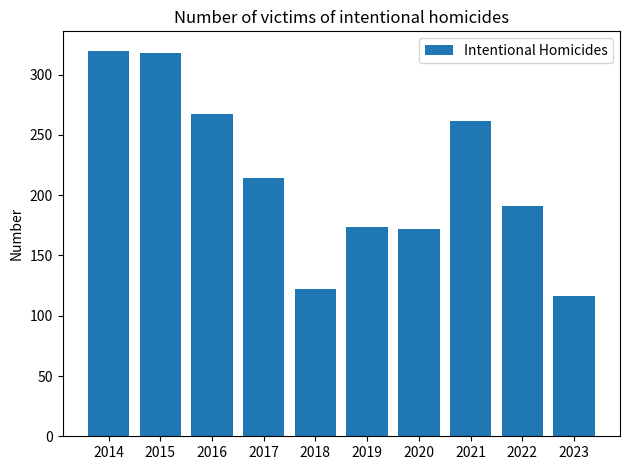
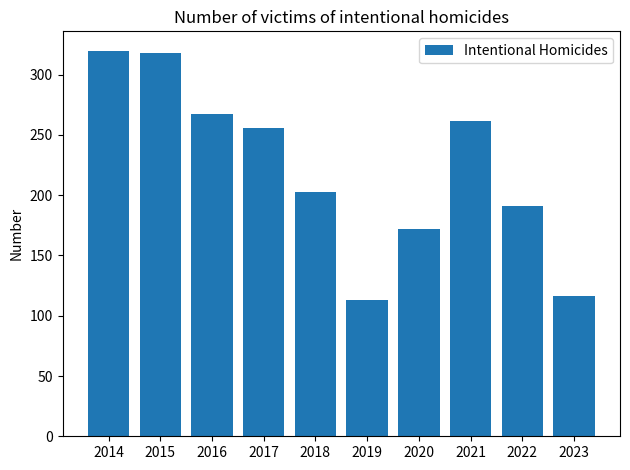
  {
    "2014": 320,
    "2015": 318,
    "2016": 267,
-   "2017": 214,
-   "2018": 122,
-   "2019": 174,
+   "2017": 256,
+   "2018": 203,
+   "2019": 113,
    "2020": 172,
    "2021": 262,
    "2022": 191,
    "2023": 116
  }
